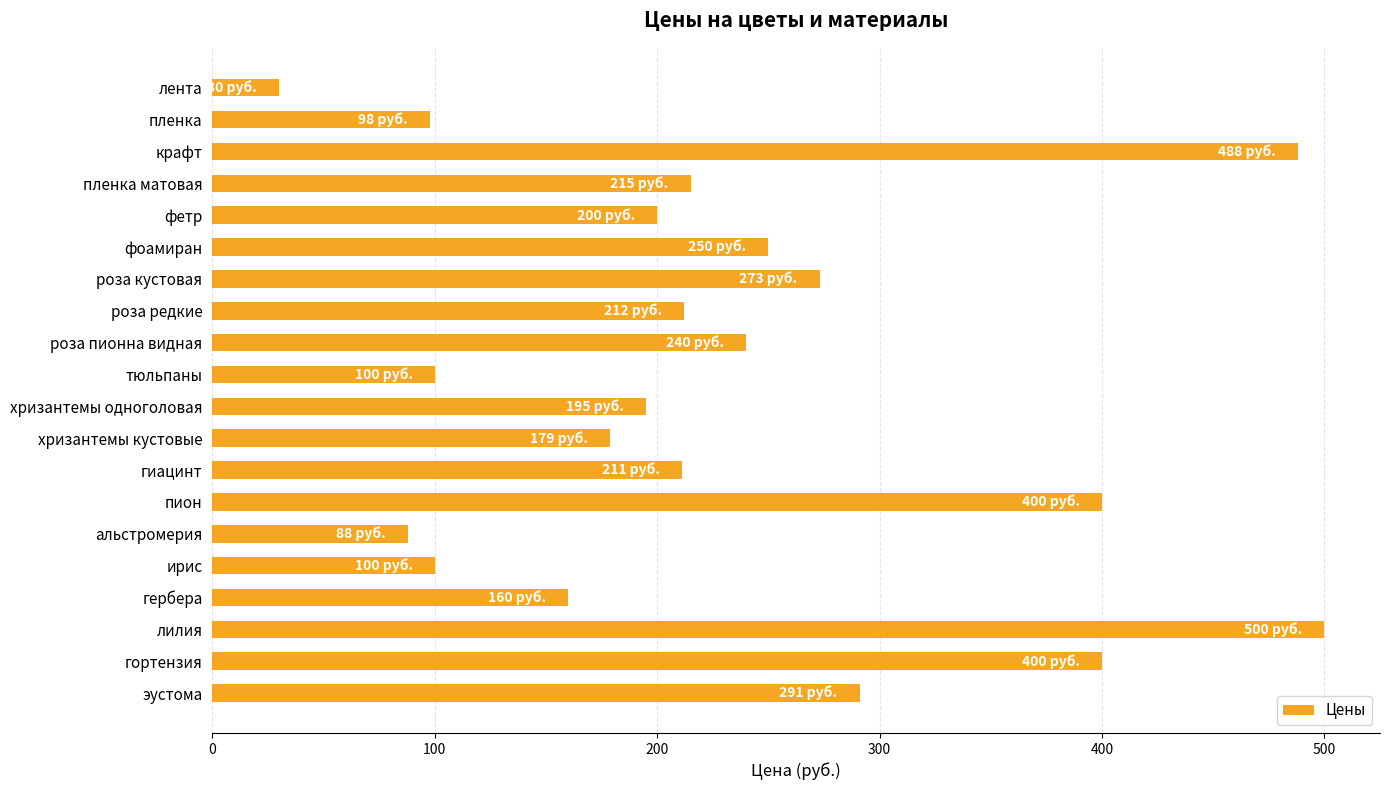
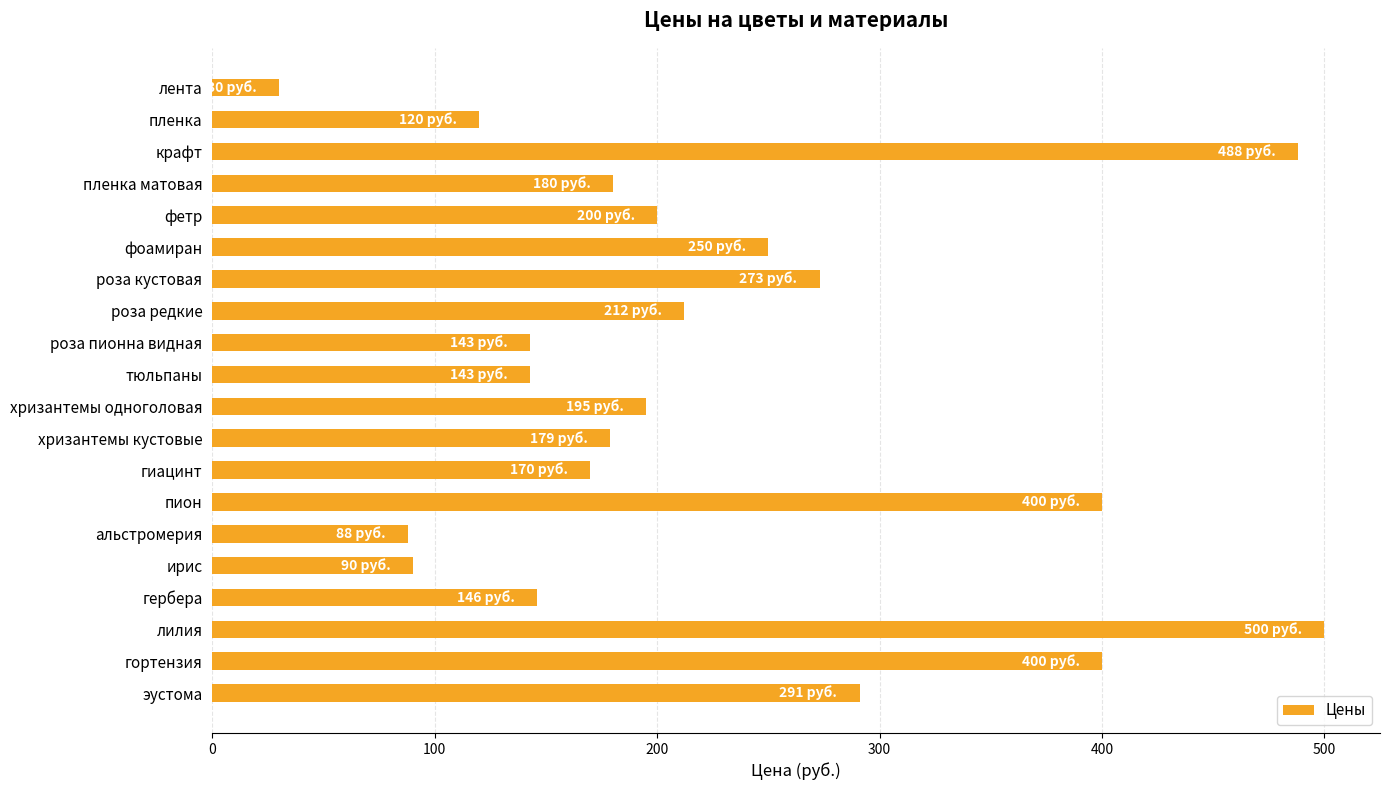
  {
    "лента": 30,
-   "пленка": 98,
+   "пленка": 120,
    "крафт": 488,
-   "пленка матовая": 215,
+   "пленка матовая": 180,
    "фетр": 200,
    "фоамиран": 250,
    "роза кустовая": 273,
    "роза редкие": 212,
-   "роза пионна видная": 240,
-   "тюльпаны": 100,
+   "роза пионна видная": 143,
+   "тюльпаны": 143,
    "хризантемы одноголовая": 195,
    "хризантемы кустовые": 179,
-   "гиацинт": 211,
+   "гиацинт": 170,
    "пион": 400,
    "альстромерия": 88,
-   "ирис": 100,
-   "гербера": 160,
+   "ирис": 90,
+   "гербера": 146,
    "лилия": 500,
    "гортензия": 400,
    "эустома": 291
  }
